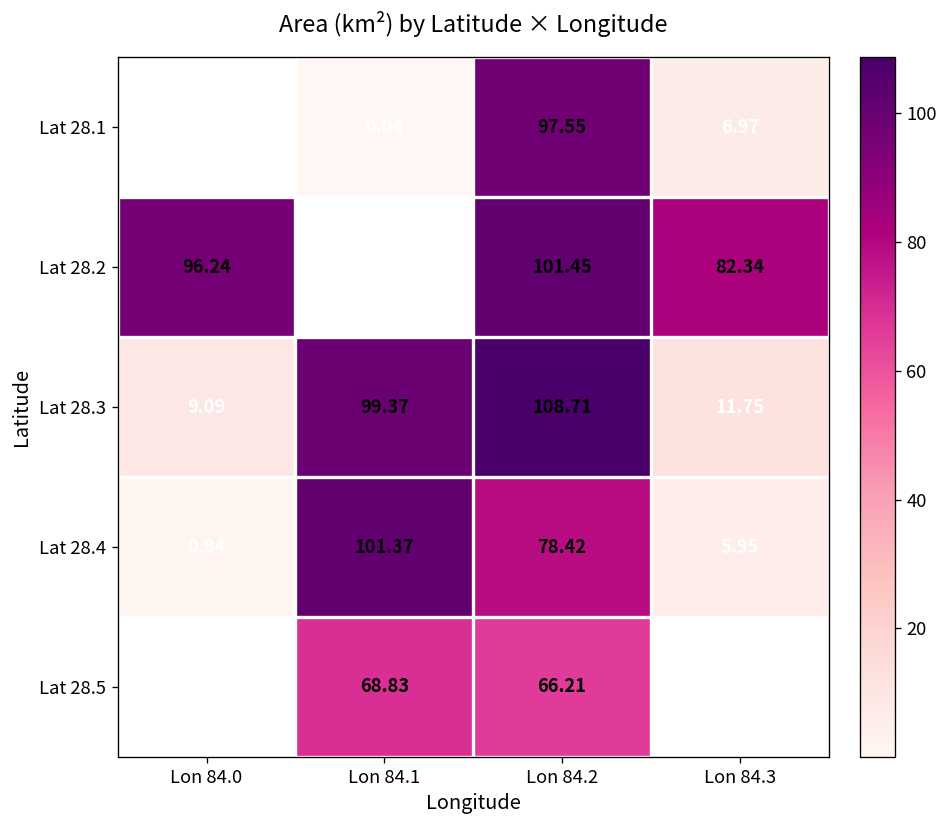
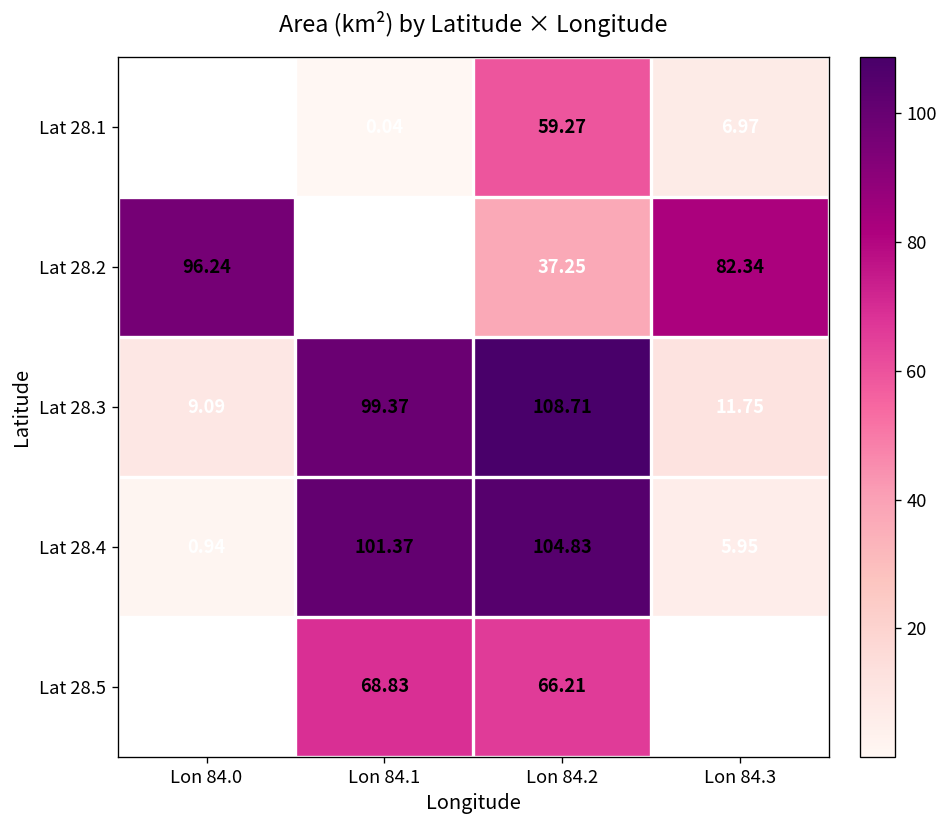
  {
    "Lat 28.1": {
-     "Lon 84.2": 97.55
+     "Lon 84.2": 59.27
    },
    "Lat 28.2": {
      "Lon 84.0": 96.24,
-     "Lon 84.2": 101.45,
+     "Lon 84.2": 37.25,
      "Lon 84.3": 82.34
    },
    "Lat 28.3": {
      "Lon 84.1": 99.37,
      "Lon 84.2": 108.71
    },
    "Lat 28.4": {
      "Lon 84.1": 101.37,
-     "Lon 84.2": 78.42
+     "Lon 84.2": 104.83
    },
    "Lat 28.5": {
      "Lon 84.1": 68.83,
      "Lon 84.2": 66.21
    }
  }
